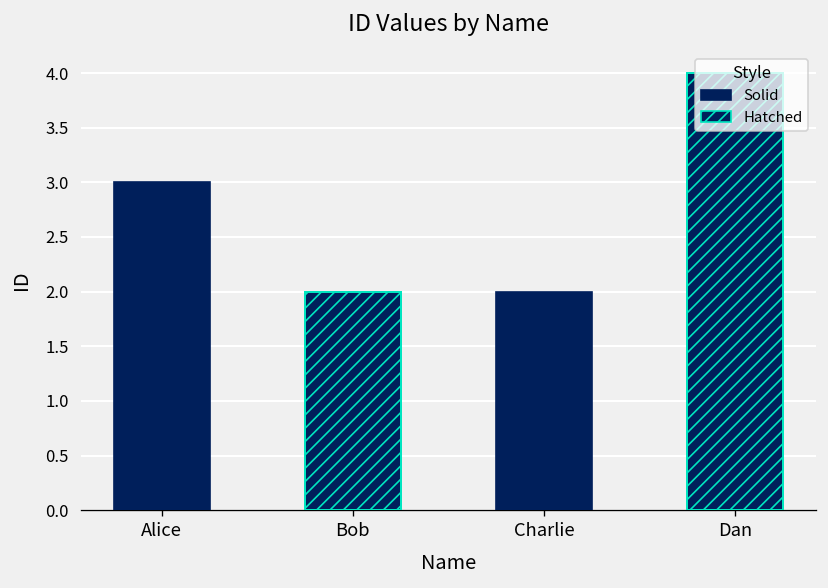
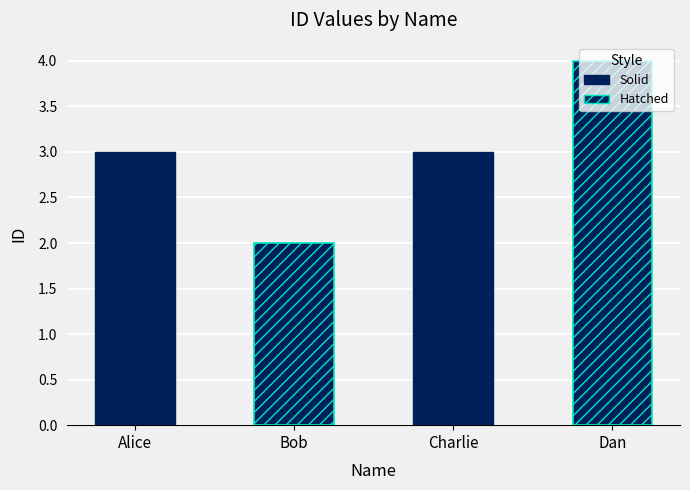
  {
    "Alice": 3,
    "Bob": 2,
-   "Charlie": 2
+   "Charlie": 3
  }
